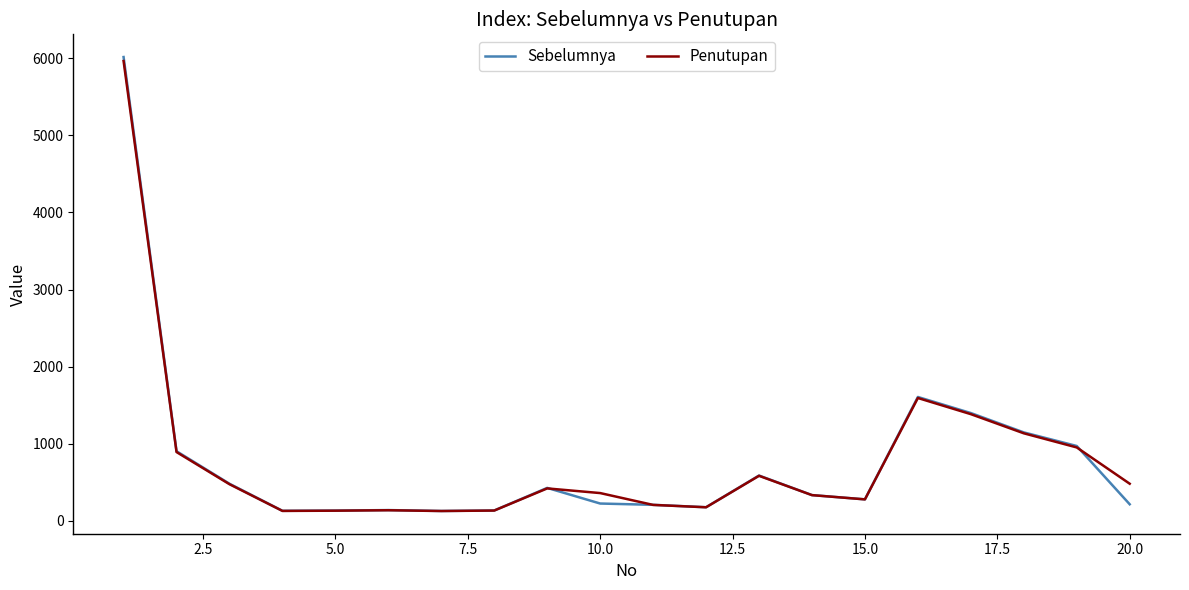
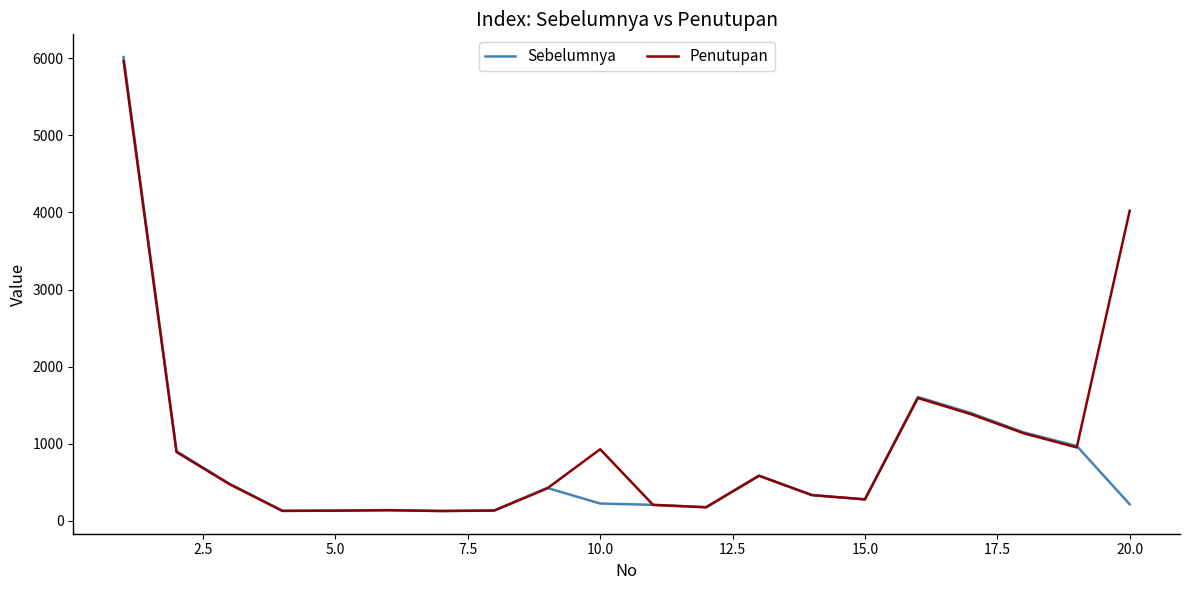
  {
    "Sebelumnya": {
      "10.0": 200,
      "20.0": 200
    },
    "Penutupan": {
-     "10.0": 400,
-     "20.0": 500
+     "10.0": 900,
+     "20.0": 4000
    }
  }
